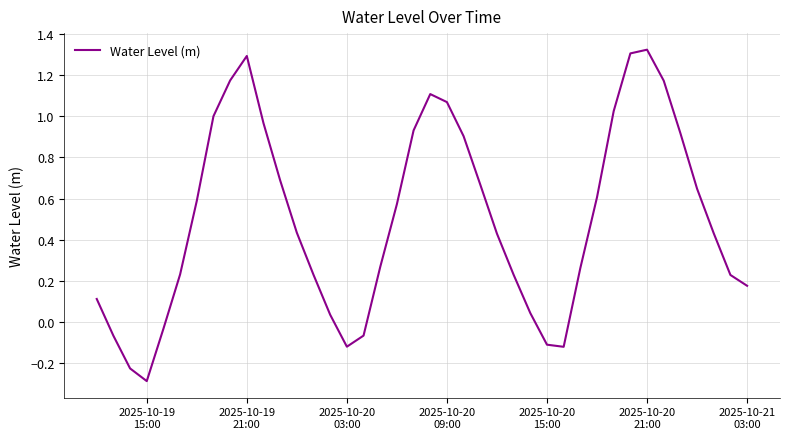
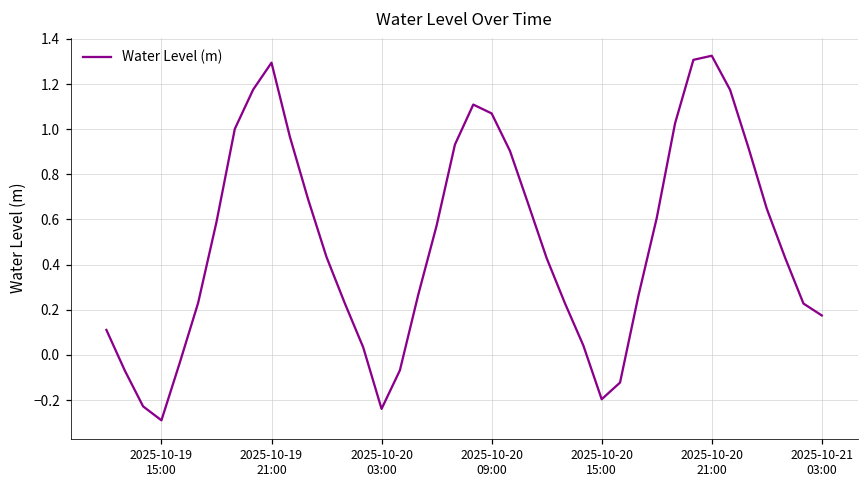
  {
    "2025-10-19 15:00": -0.29,
    "2025-10-19 21:00": 1.29,
-   "2025-10-20 03:00": -0.12,
+   "2025-10-20 03:00": -0.24,
    "2025-10-20 09:00": 1.07,
-   "2025-10-20 15:00": -0.11,
+   "2025-10-20 15:00": -0.20,
    "2025-10-20 21:00": 1.33,
    "2025-10-21 03:00": 0.17
  }
